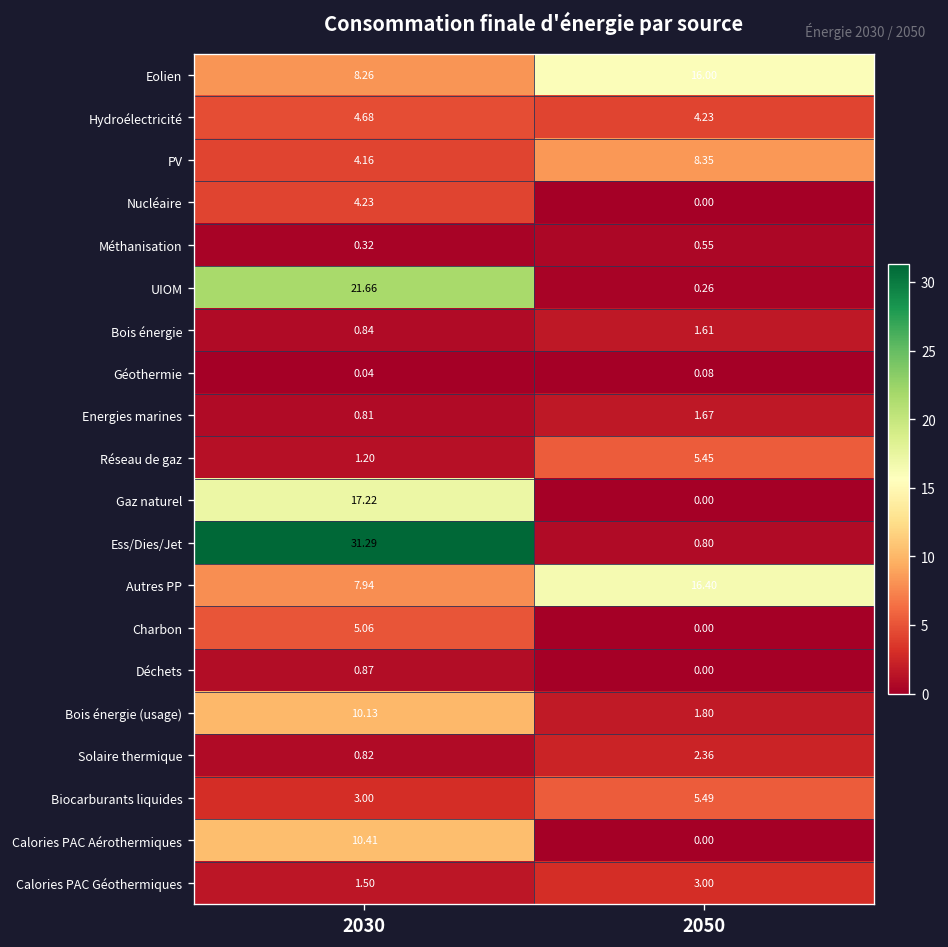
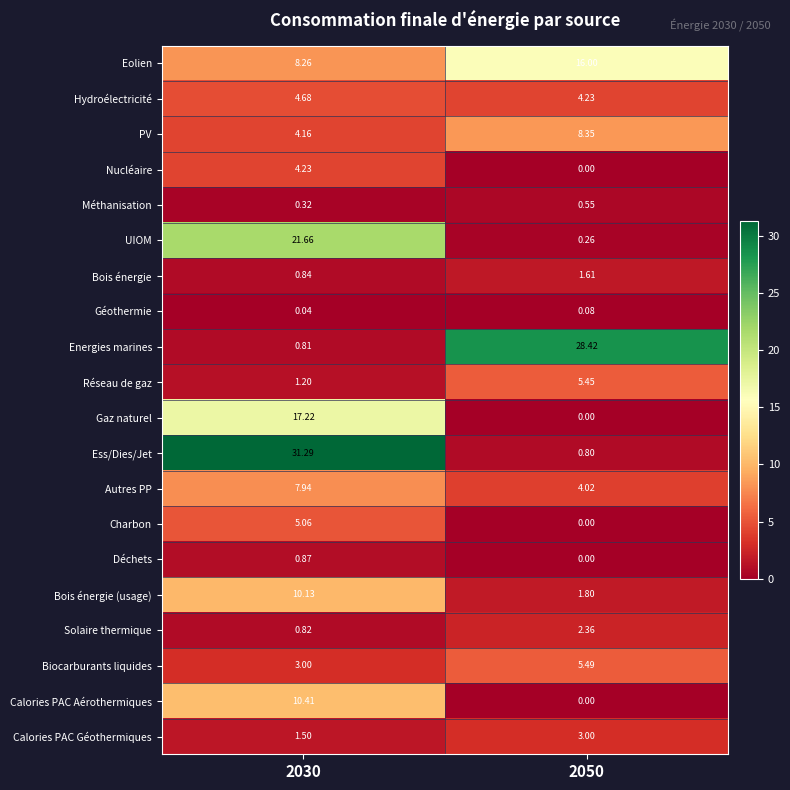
  {
    "Eolien": {
      "2030": 8.26,
      "2050": 16.00
    },
    "Hydroélectricité": {
      "2030": 4.68,
      "2050": 4.23
    },
    "PV": {
      "2030": 4.16,
      "2050": 8.35
    },
    "Nucléaire": {
      "2030": 4.23,
      "2050": 0.00
    },
    "Méthanisation": {
      "2030": 0.32,
      "2050": 0.55
    },
    "UIOM": {
      "2030": 21.66,
      "2050": 0.26
    },
    "Bois énergie": {
      "2030": 0.84,
      "2050": 1.61
    },
    "Géothermie": {
      "2030": 0.04,
      "2050": 0.08
    },
    "Energies marines": {
      "2030": 0.81,
-     "2050": 1.67
+     "2050": 28.42
    },
    "Réseau de gaz": {
      "2030": 1.20,
      "2050": 5.45
    },
    "Gaz naturel": {
      "2030": 17.22,
      "2050": 0.00
    },
    "Ess/Dies/Jet": {
      "2030": 31.29,
      "2050": 0.80
    },
    "Autres PP": {
      "2030": 7.94,
-     "2050": 16.40
+     "2050": 4.02
    },
    "Charbon": {
      "2030": 5.06,
      "2050": 0.00
    },
    "Déchets": {
      "2030": 0.87,
      "2050": 0.00
    },
    "Bois énergie (usage)": {
      "2030": 10.13,
      "2050": 1.80
    },
    "Solaire thermique": {
      "2030": 0.82,
      "2050": 2.36
    },
    "Biocarburants liquides": {
      "2030": 3.00,
      "2050": 5.49
    },
    "Calories PAC Aérothermiques": {
      "2030": 10.41,
      "2050": 0.00
    },
    "Calories PAC Géothermiques": {
      "2030": 1.50,
      "2050": 3.00
    }
  }
